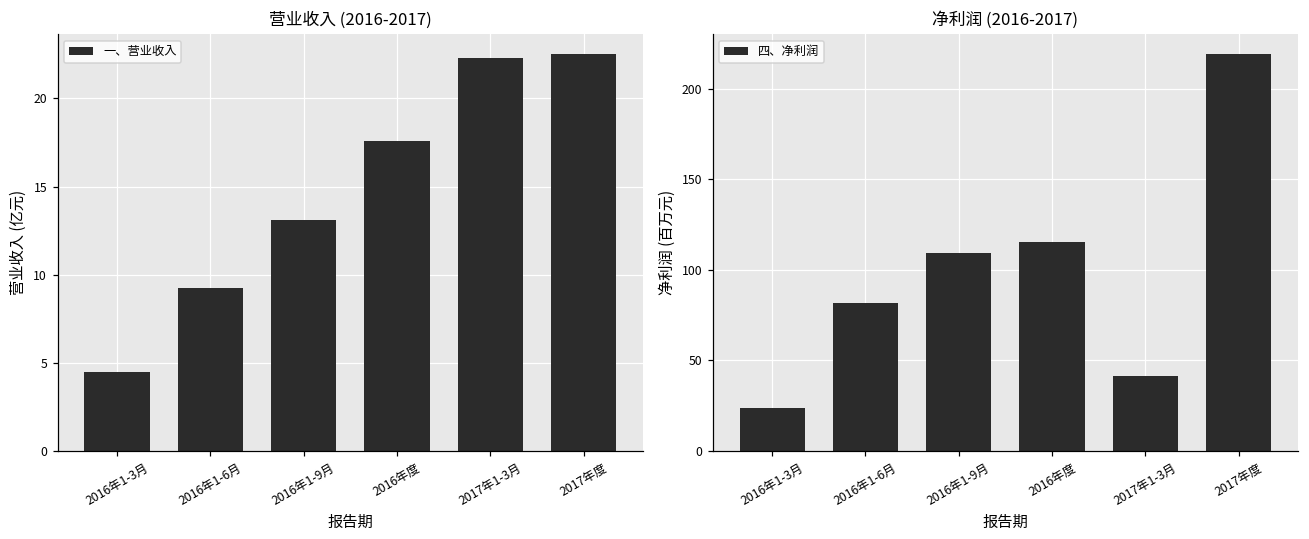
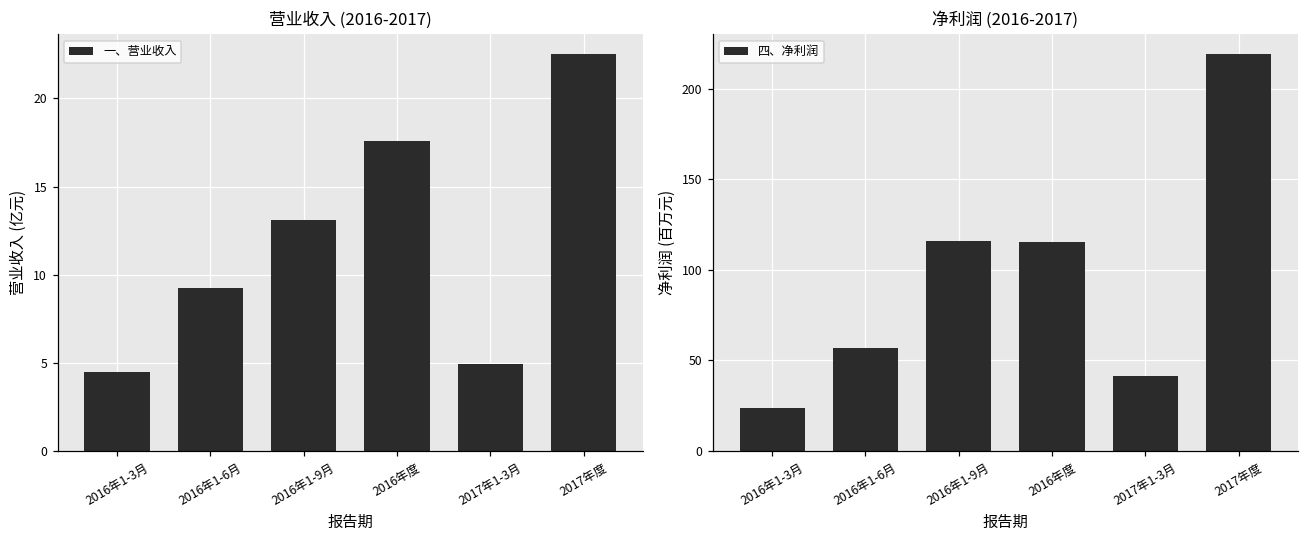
  {
    "营业收入 (2016-2017)": {
      "2016年1-3月": 4.5,
      "2016年1-6月": 9.2,
      "2016年1-9月": 13.1,
      "2016年度": 17.6,
-     "2017年1-3月": 22.3,
+     "2017年1-3月": 4.9,
      "2017年度": 22.5
    },
    "净利润 (2016-2017)": {
      "2016年1-3月": 24,
-     "2016年1-6月": 82,
-     "2016年1-9月": 109,
+     "2016年1-6月": 57,
+     "2016年1-9月": 116,
      "2016年度": 115,
      "2017年1-3月": 42,
      "2017年度": 219
    }
  }
